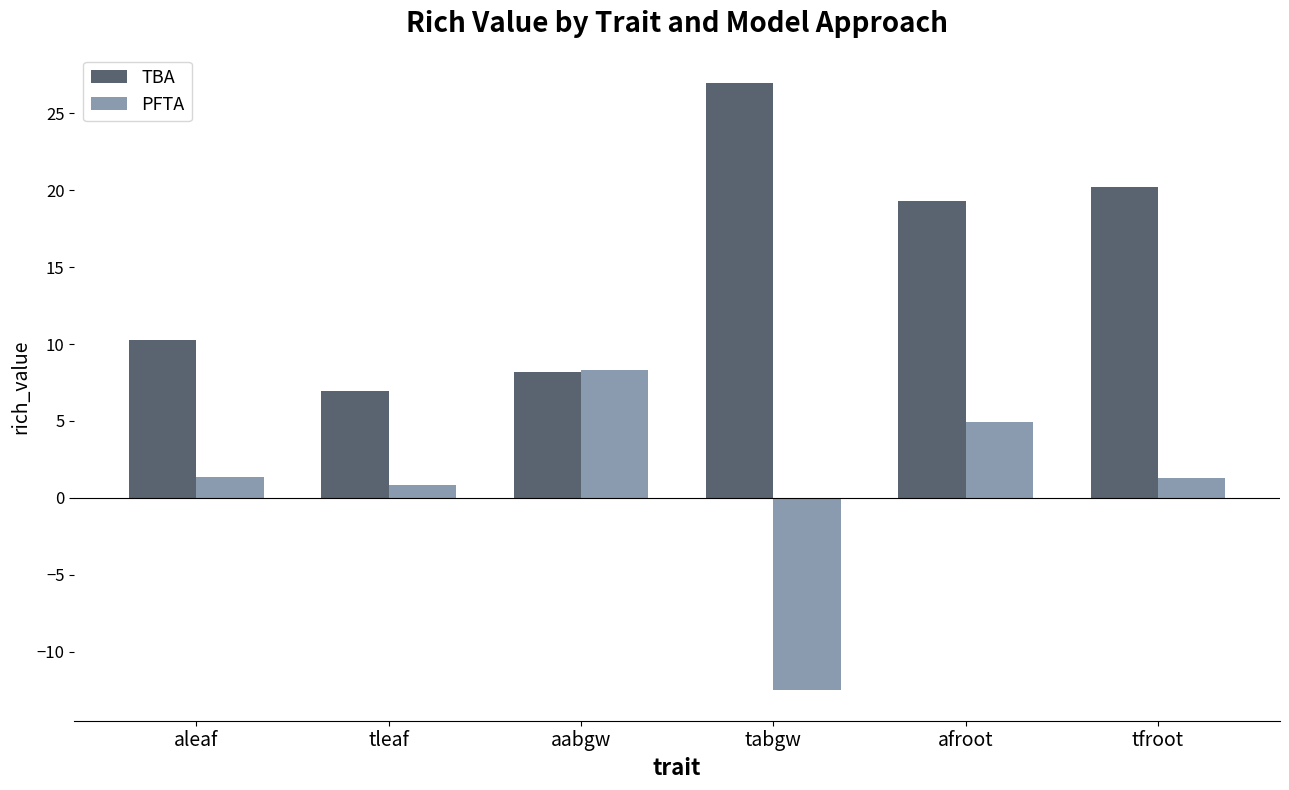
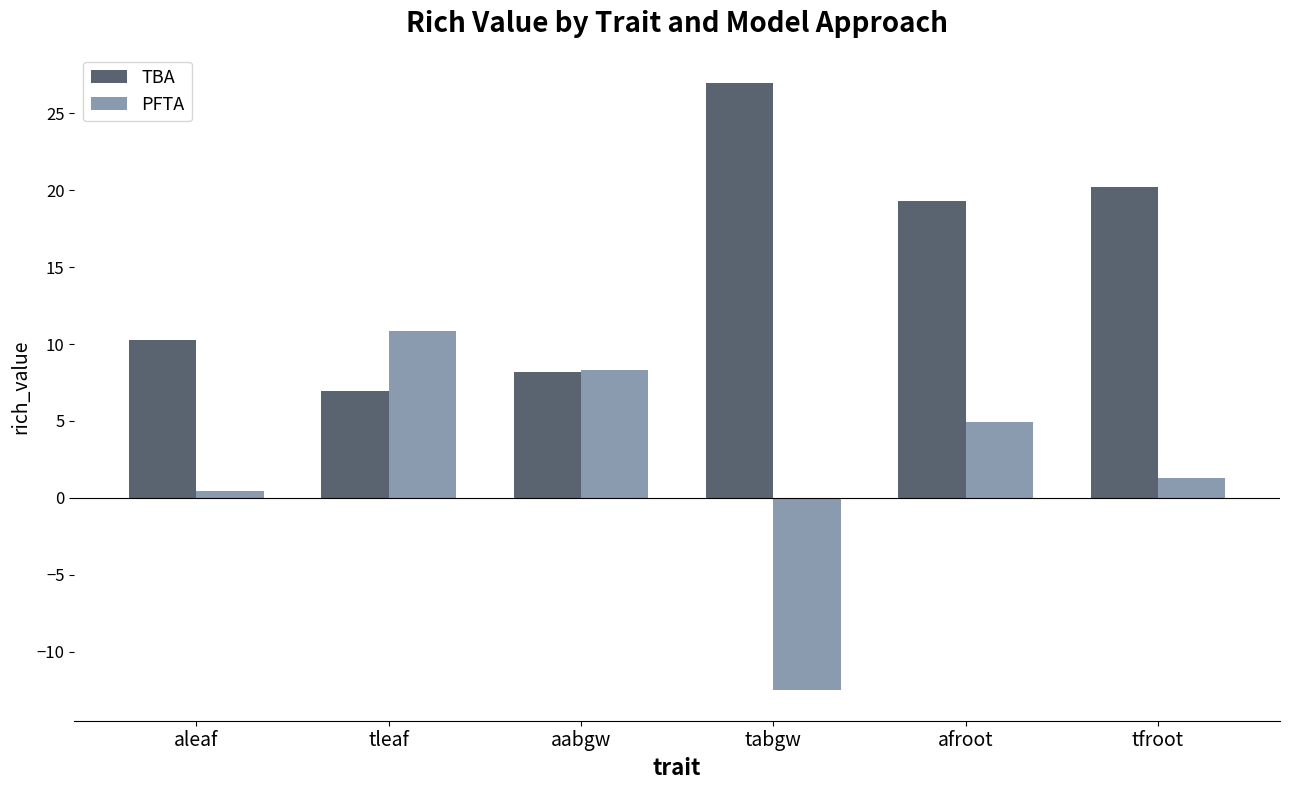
  {
    "TBA": {
      "aleaf": 10.3,
      "tleaf": 7.0,
      "aabgw": 8.2,
      "tabgw": 27.0,
      "afroot": 19.3,
      "tfroot": 20.2
    },
    "PFTA": {
-     "aleaf": 1.3,
-     "tleaf": 0.9,
+     "aleaf": 0.5,
+     "tleaf": 10.9,
      "aabgw": 8.3,
      "tabgw": -12.5,
      "afroot": 4.9,
      "tfroot": 1.3
    }
  }
